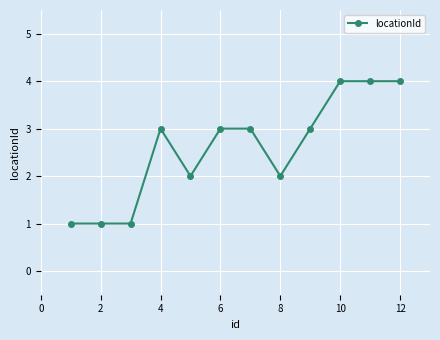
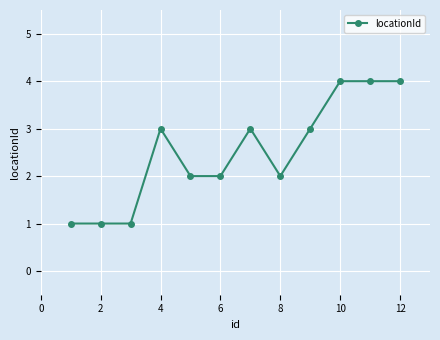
  {
    "2": 1,
    "4": 3,
-   "6": 3,
+   "6": 2,
    "8": 2,
    "10": 4,
    "12": 4
  }
